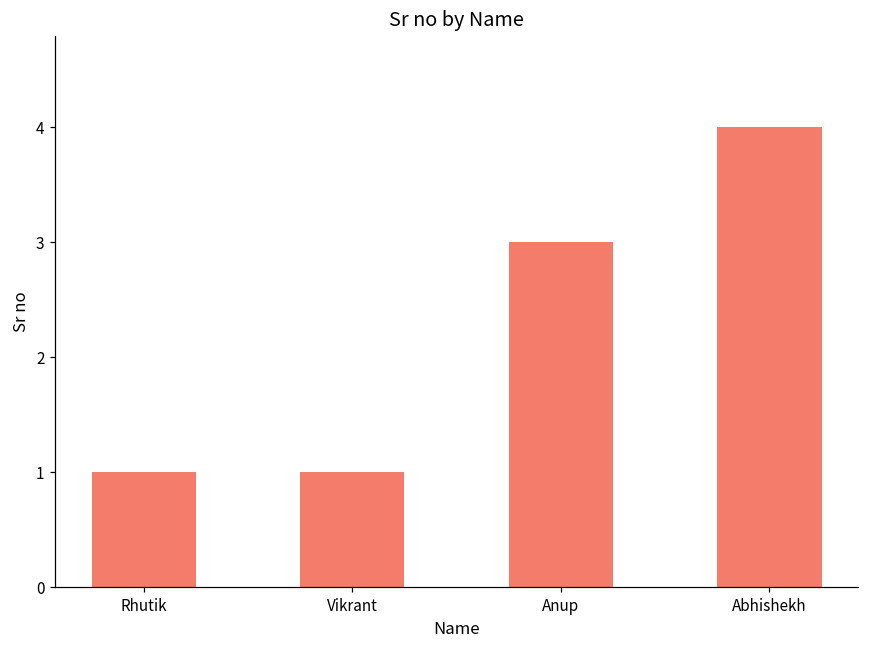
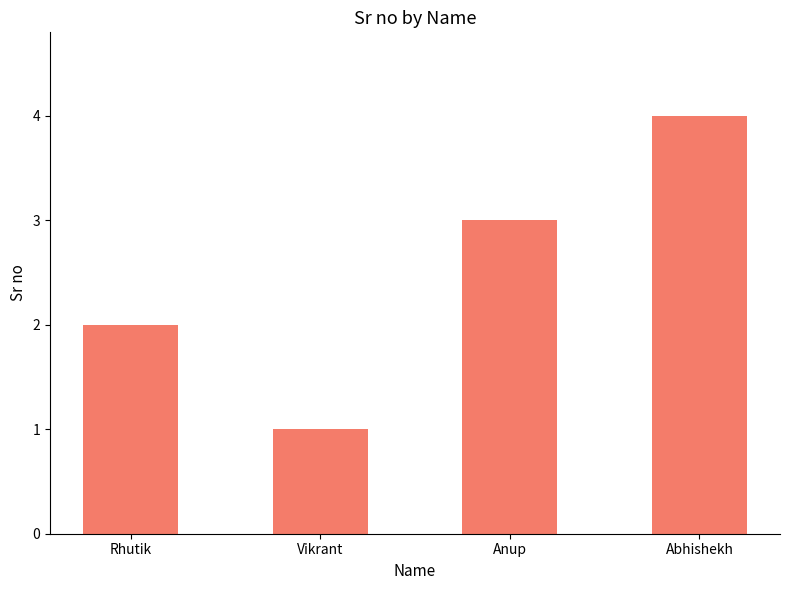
  {
-   "Rhutik": 1,
+   "Rhutik": 2,
    "Vikrant": 1,
    "Anup": 3,
    "Abhishekh": 4
  }
